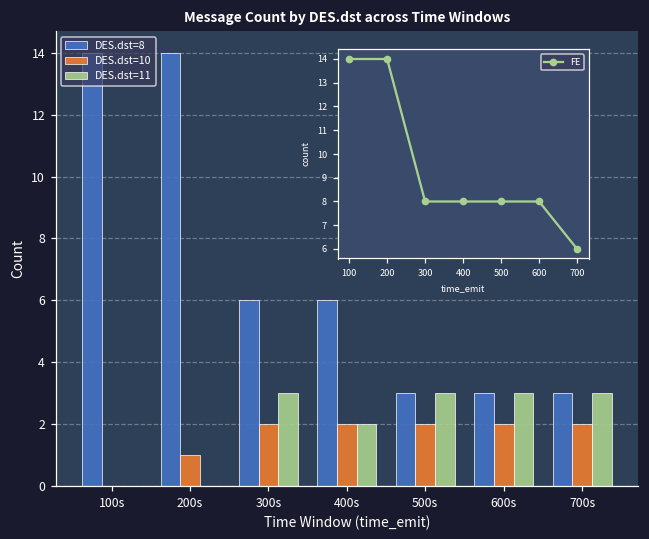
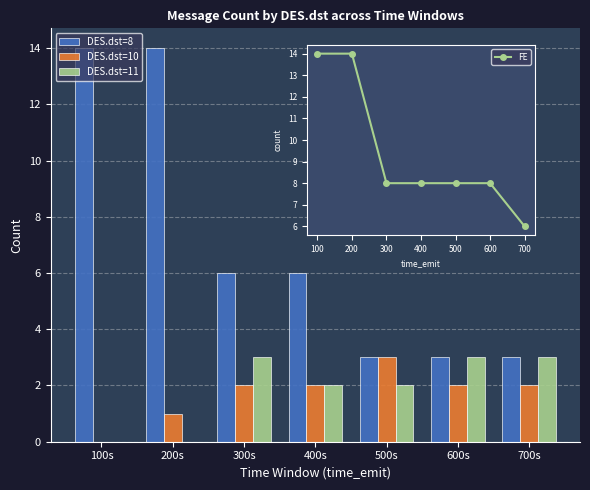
  {
    "Message Count by DES.dst across Time Windows": {
      "DES.dst=8": {
        "200s": 14,
        "300s": 6,
        "400s": 6,
        "500s": 3,
        "600s": 3,
        "700s": 3
      },
      "DES.dst=10": {
        "100s": 0,
        "200s": 1,
        "300s": 2,
        "400s": 2,
-       "500s": 2,
+       "500s": 3,
        "600s": 2,
        "700s": 2
      },
      "DES.dst=11": {
        "100s": 0,
        "200s": 0,
        "300s": 3,
        "400s": 2,
-       "500s": 3,
+       "500s": 2,
        "600s": 3,
        "700s": 3
      }
    }
  }
